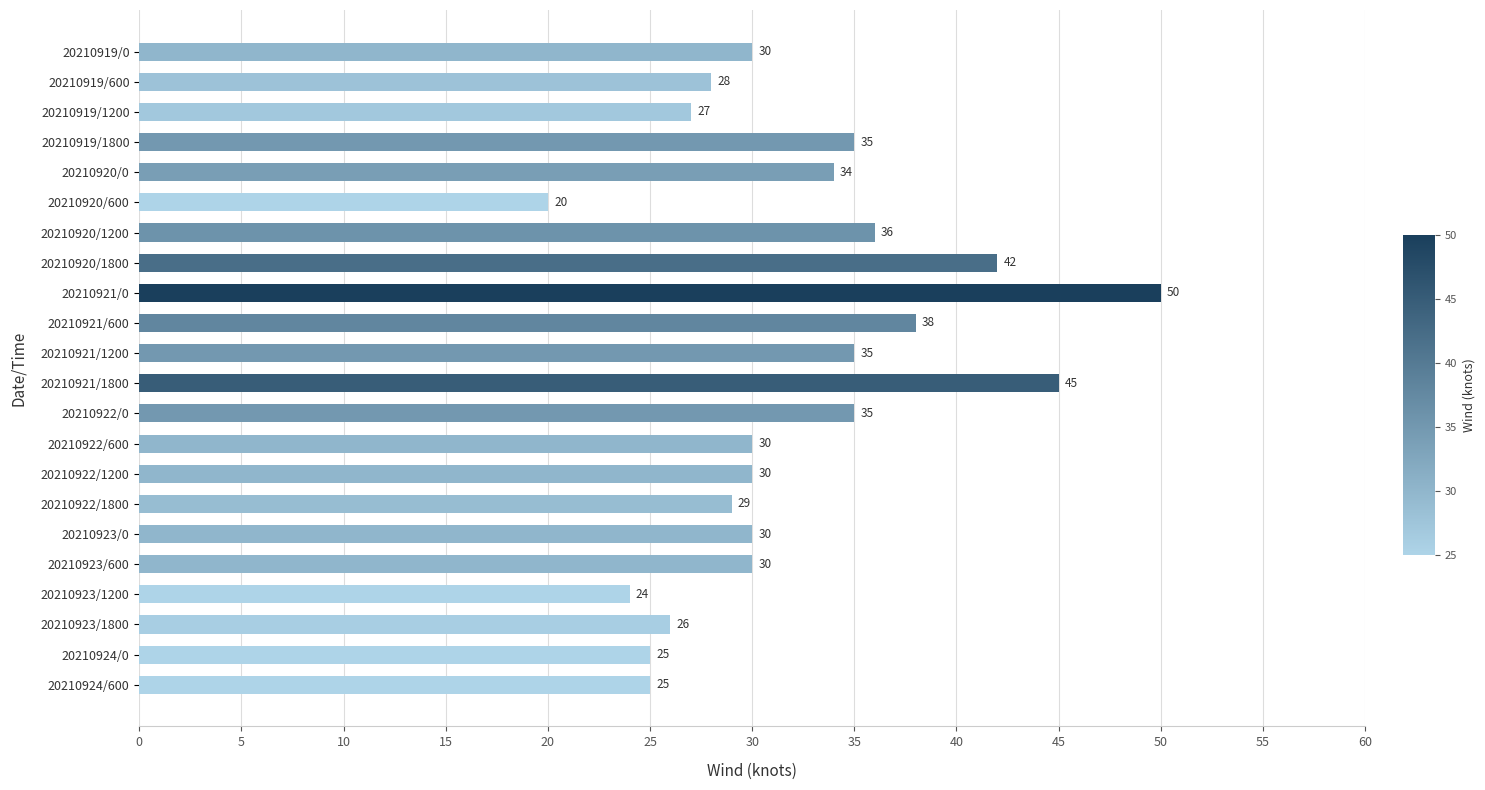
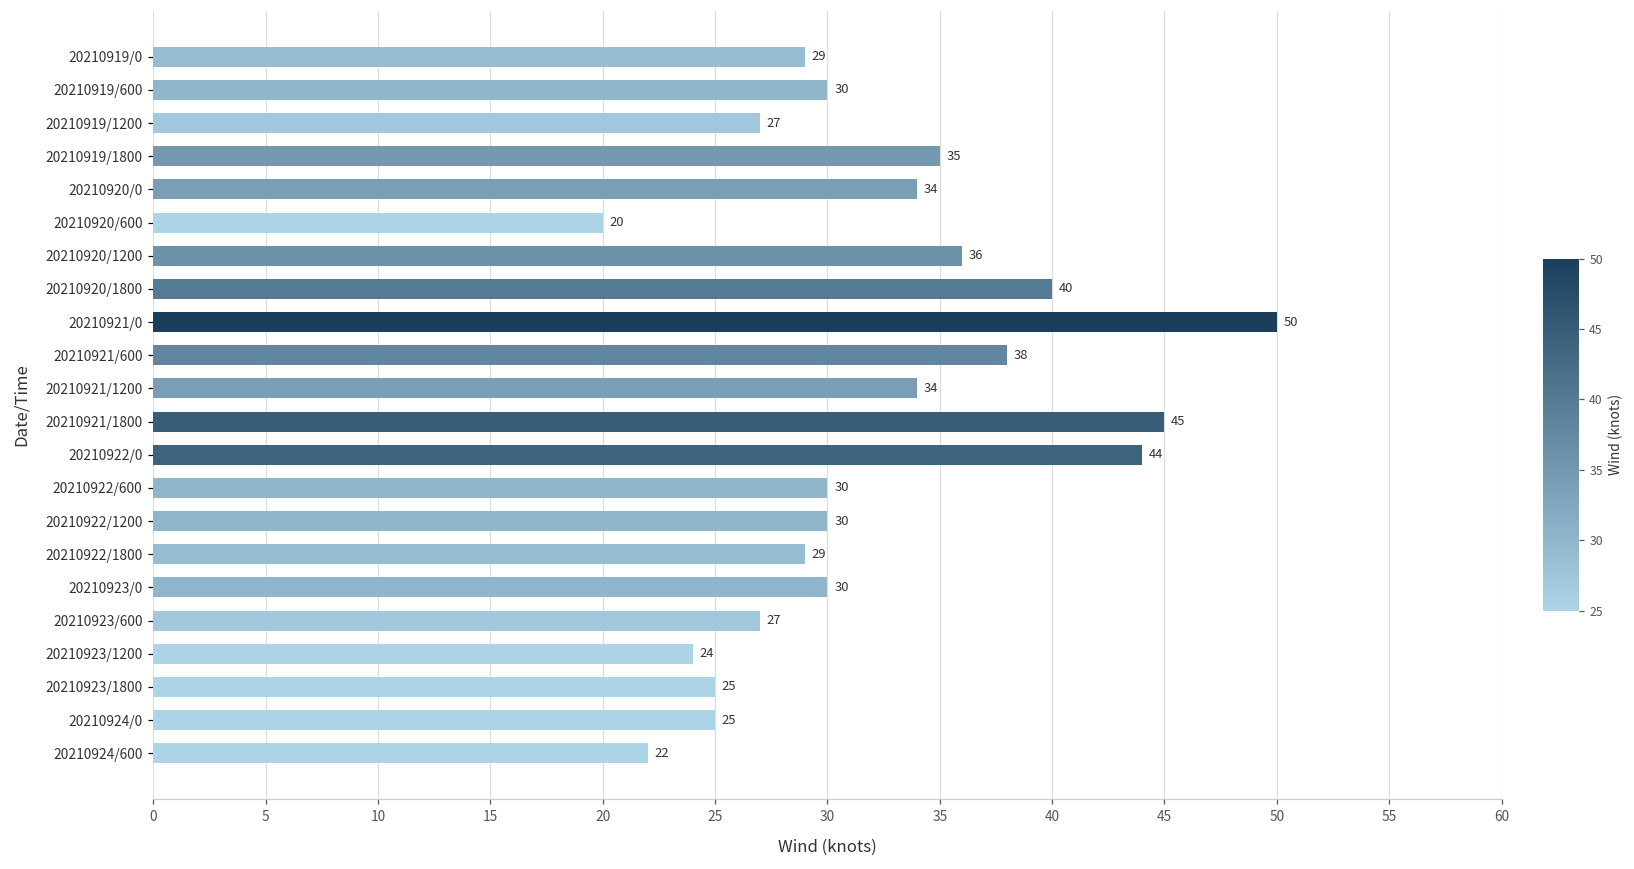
  {
-   "20210919/0": 30,
-   "20210919/600": 28,
+   "20210919/0": 29,
+   "20210919/600": 30,
    "20210919/1200": 27,
    "20210919/1800": 35,
    "20210920/0": 34,
    "20210920/600": 20,
    "20210920/1200": 36,
-   "20210920/1800": 42,
+   "20210920/1800": 40,
    "20210921/0": 50,
    "20210921/600": 38,
-   "20210921/1200": 35,
+   "20210921/1200": 34,
    "20210921/1800": 45,
-   "20210922/0": 35,
+   "20210922/0": 44,
    "20210922/600": 30,
    "20210922/1200": 30,
    "20210922/1800": 29,
    "20210923/0": 30,
-   "20210923/600": 30,
+   "20210923/600": 27,
    "20210923/1200": 24,
-   "20210923/1800": 26,
+   "20210923/1800": 25,
    "20210924/0": 25,
-   "20210924/600": 25
+   "20210924/600": 22
  }
